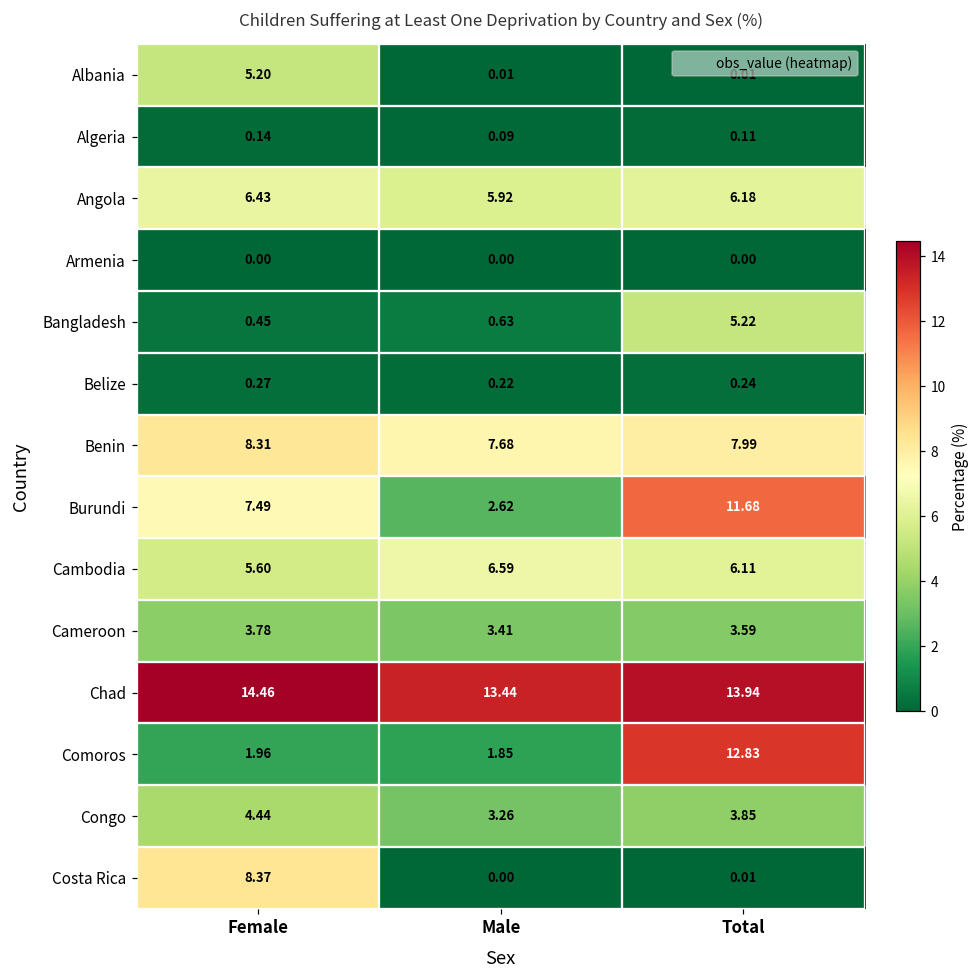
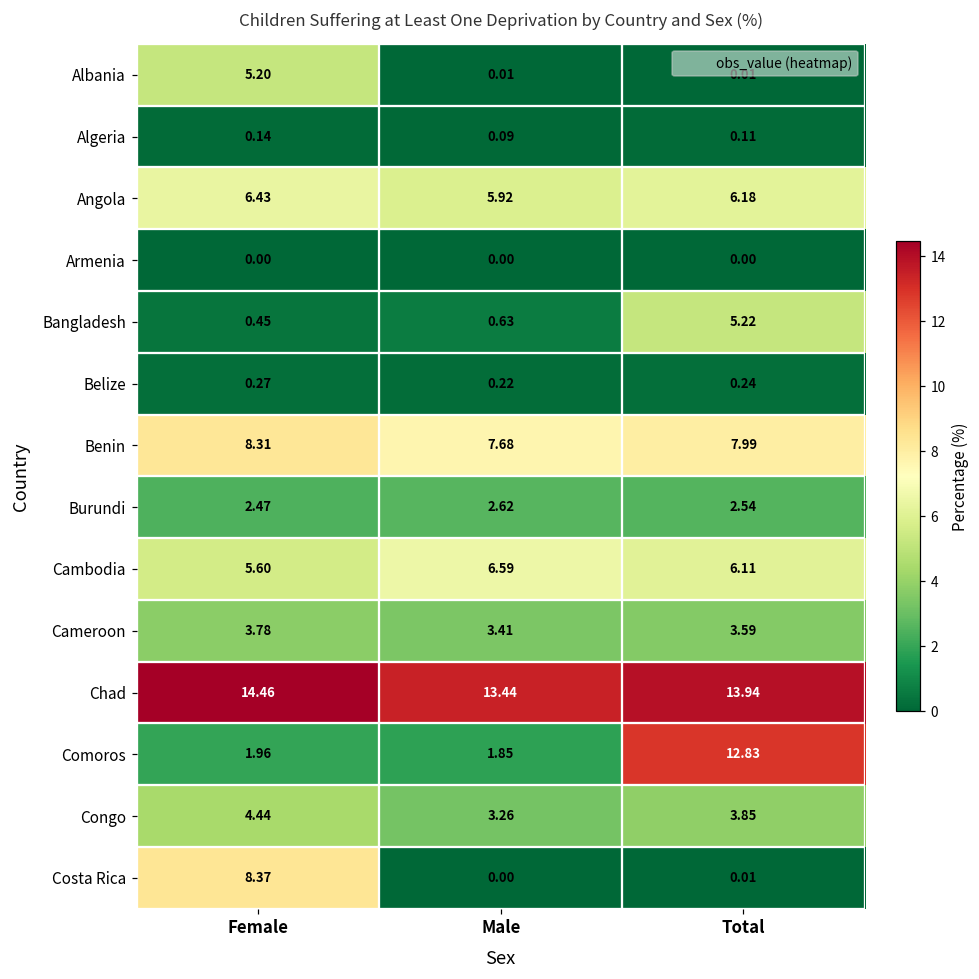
  {
    "Albania": {
      "Female": 5.20,
      "Male": 0.01
    },
    "Algeria": {
      "Female": 0.14,
      "Male": 0.09,
      "Total": 0.11
    },
    "Angola": {
      "Female": 6.43,
      "Male": 5.92,
      "Total": 6.18
    },
    "Armenia": {
      "Female": 0.00,
      "Male": 0.00,
      "Total": 0.00
    },
    "Bangladesh": {
      "Female": 0.45,
      "Male": 0.63,
      "Total": 5.22
    },
    "Belize": {
      "Female": 0.27,
      "Male": 0.22,
      "Total": 0.24
    },
    "Benin": {
      "Female": 8.31,
      "Male": 7.68,
      "Total": 7.99
    },
    "Burundi": {
-     "Female": 7.49,
+     "Female": 2.47,
      "Male": 2.62,
-     "Total": 11.68
+     "Total": 2.54
    },
    "Cambodia": {
      "Female": 5.60,
      "Male": 6.59,
      "Total": 6.11
    },
    "Cameroon": {
      "Female": 3.78,
      "Male": 3.41,
      "Total": 3.59
    },
    "Chad": {
      "Female": 14.46,
      "Male": 13.44,
      "Total": 13.94
    },
    "Comoros": {
      "Female": 1.96,
      "Male": 1.85,
      "Total": 12.83
    },
    "Congo": {
      "Female": 4.44,
      "Male": 3.26,
      "Total": 3.85
    },
    "Costa Rica": {
      "Female": 8.37,
      "Male": 0.00,
      "Total": 0.01
    }
  }
